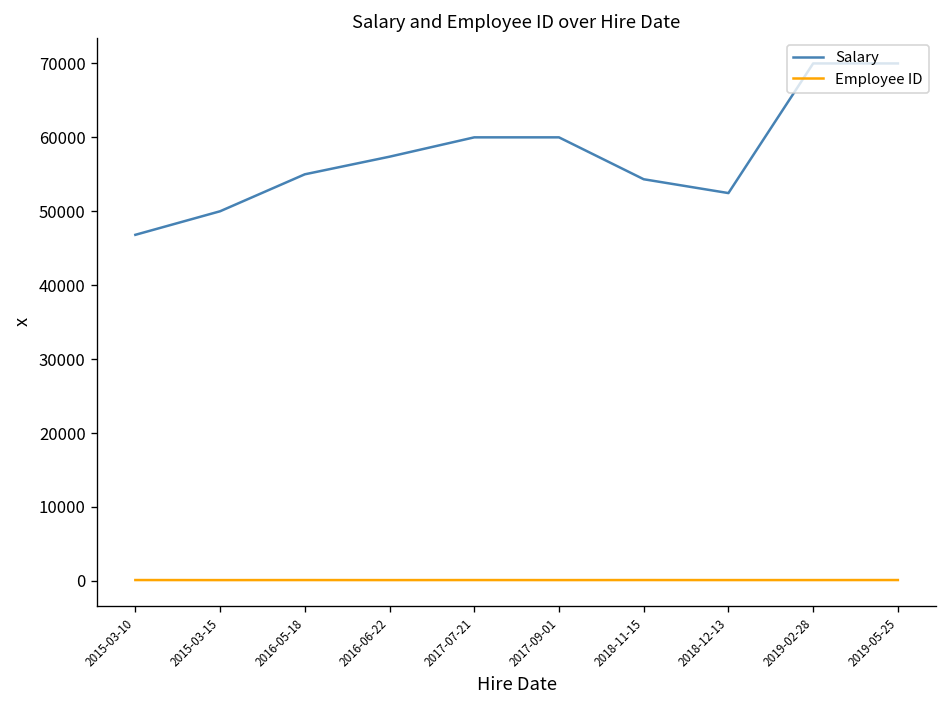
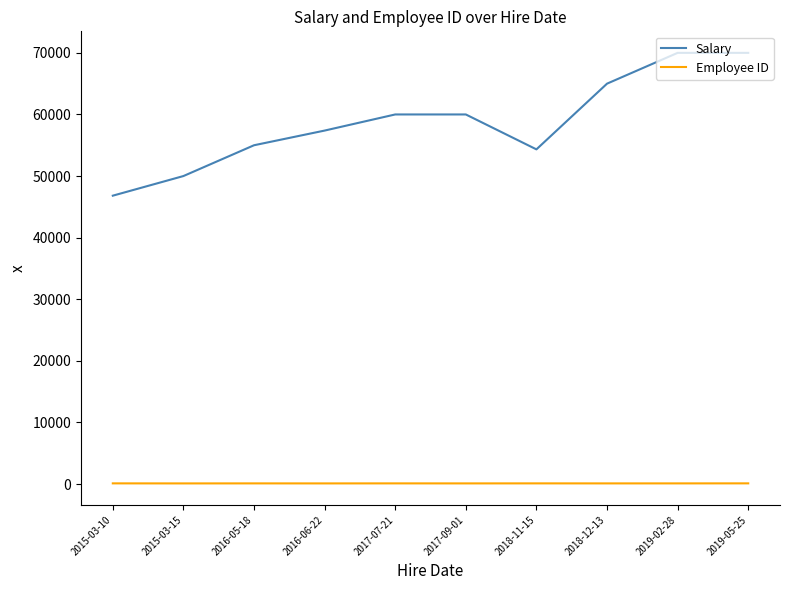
  {
    "Salary": {
      "2015-03-10": 47000,
      "2015-03-15": 50000,
      "2016-05-18": 55000,
      "2016-06-22": 57000,
      "2017-07-21": 60000,
      "2017-09-01": 60000,
      "2018-11-15": 54000,
-     "2018-12-13": 52000
+     "2018-12-13": 65000
    },
    "Employee ID": {
      "2015-03-10": 0,
      "2015-03-15": 0,
      "2016-05-18": 0,
      "2016-06-22": 0,
      "2017-07-21": 0,
      "2017-09-01": 0,
      "2018-11-15": 0,
      "2018-12-13": 0,
      "2019-02-28": 0,
      "2019-05-25": 0
    }
  }
